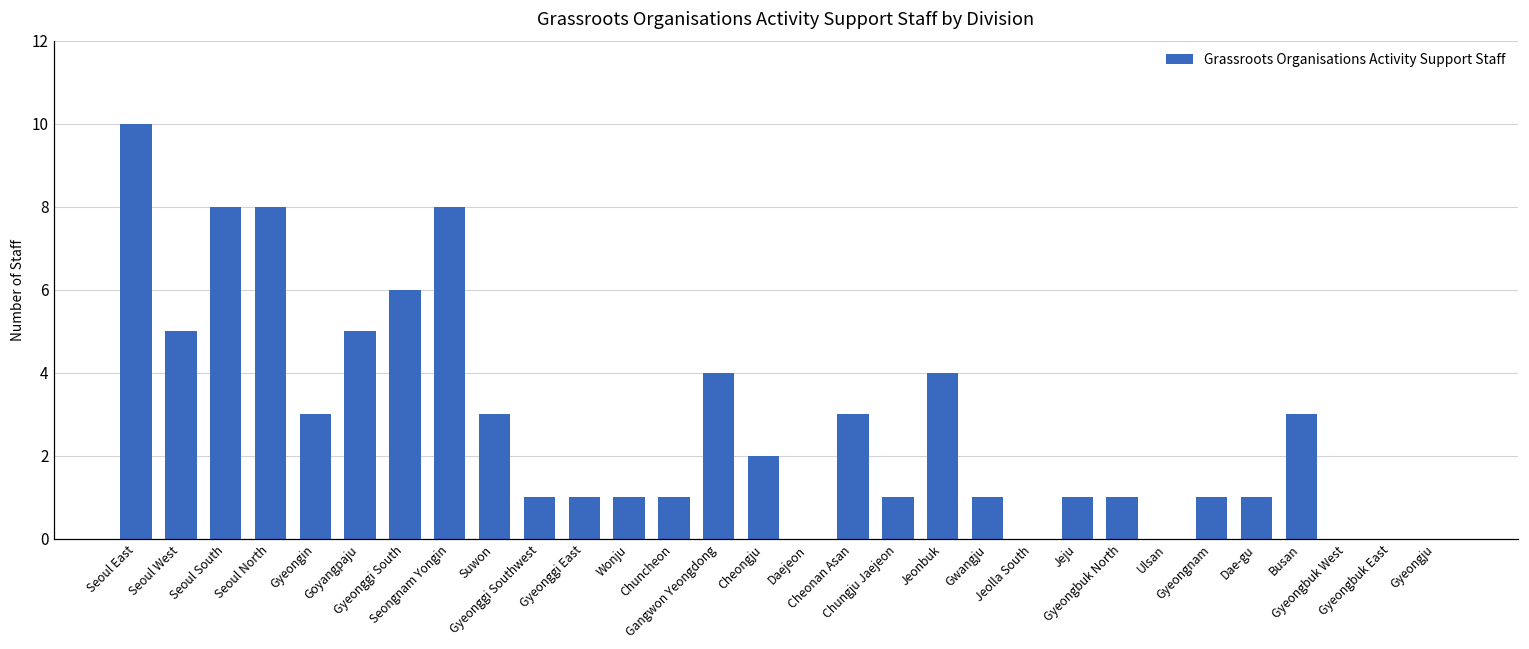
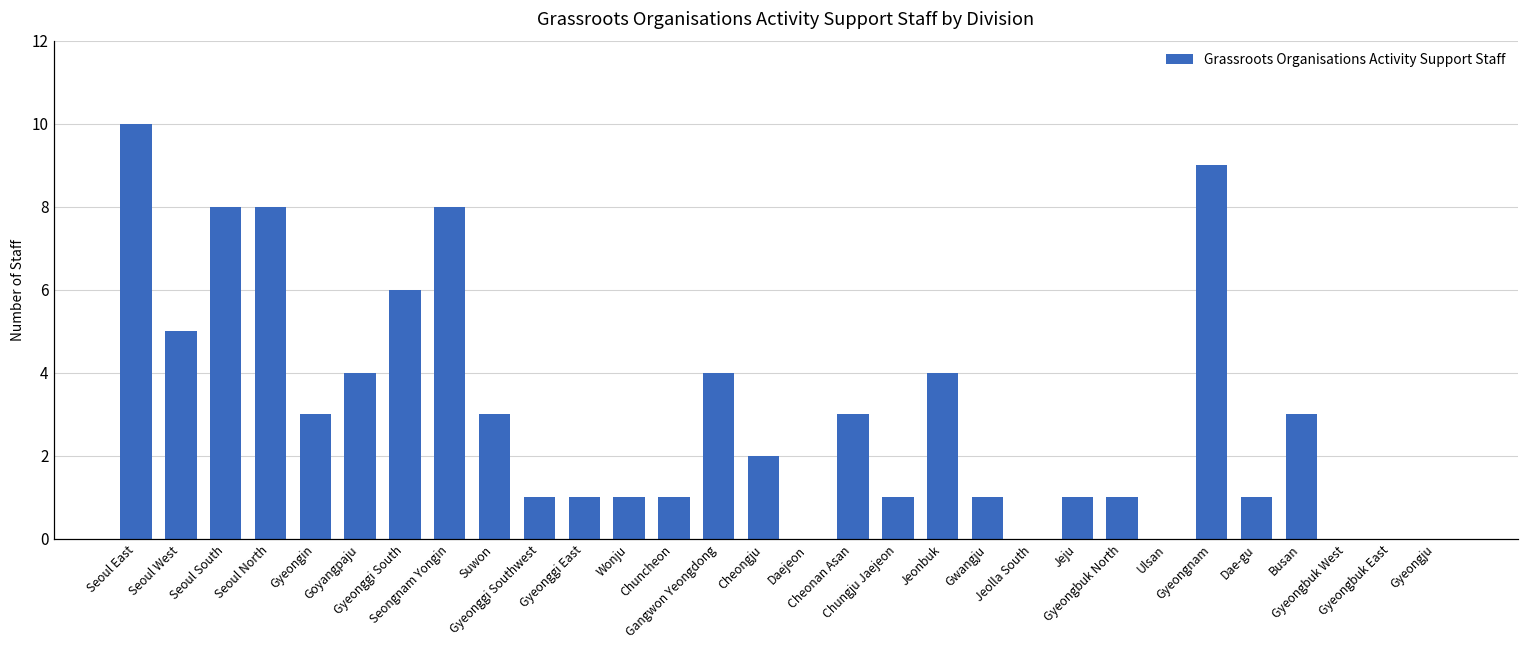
  {
    "Seoul East": 10,
    "Seoul West": 5,
    "Seoul South": 8,
    "Seoul North": 8,
    "Gyeongin": 3,
-   "Goyangpaju": 5,
+   "Goyangpaju": 4,
    "Gyeonggi South": 6,
    "Seongnam Yongin": 8,
    "Suwon": 3,
    "Gyeonggi Southwest": 1,
    "Gyeonggi East": 1,
    "Wonju": 1,
    "Chuncheon": 1,
    "Gangwon Yeongdong": 4,
    "Cheongju": 2,
    "Daejeon": 0,
    "Cheonan Asan": 3,
    "Chungju Jaejeon": 1,
    "Jeonbuk": 4,
    "Gwangju": 1,
    "Jeolla South": 0,
    "Jeju": 1,
    "Gyeongbuk North": 1,
    "Ulsan": 0,
-   "Gyeongnam": 1,
+   "Gyeongnam": 9,
    "Dae-gu": 1,
    "Busan": 3,
    "Gyeongbuk West": 0,
    "Gyeongbuk East": 0,
    "Gyeongju": 0
  }
